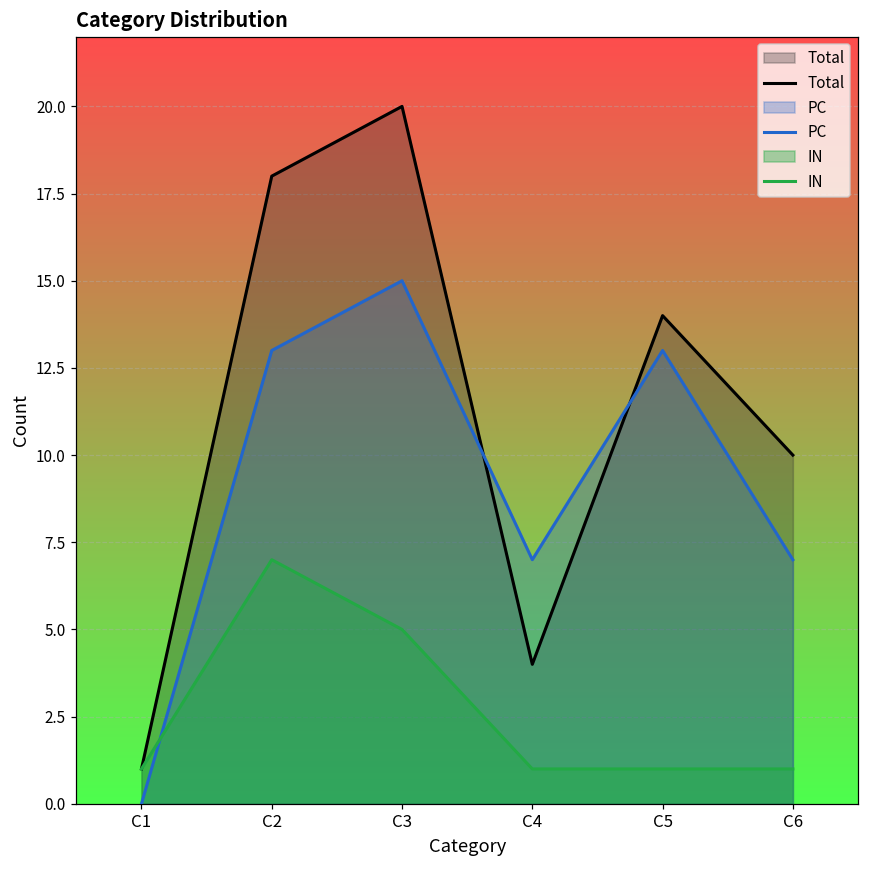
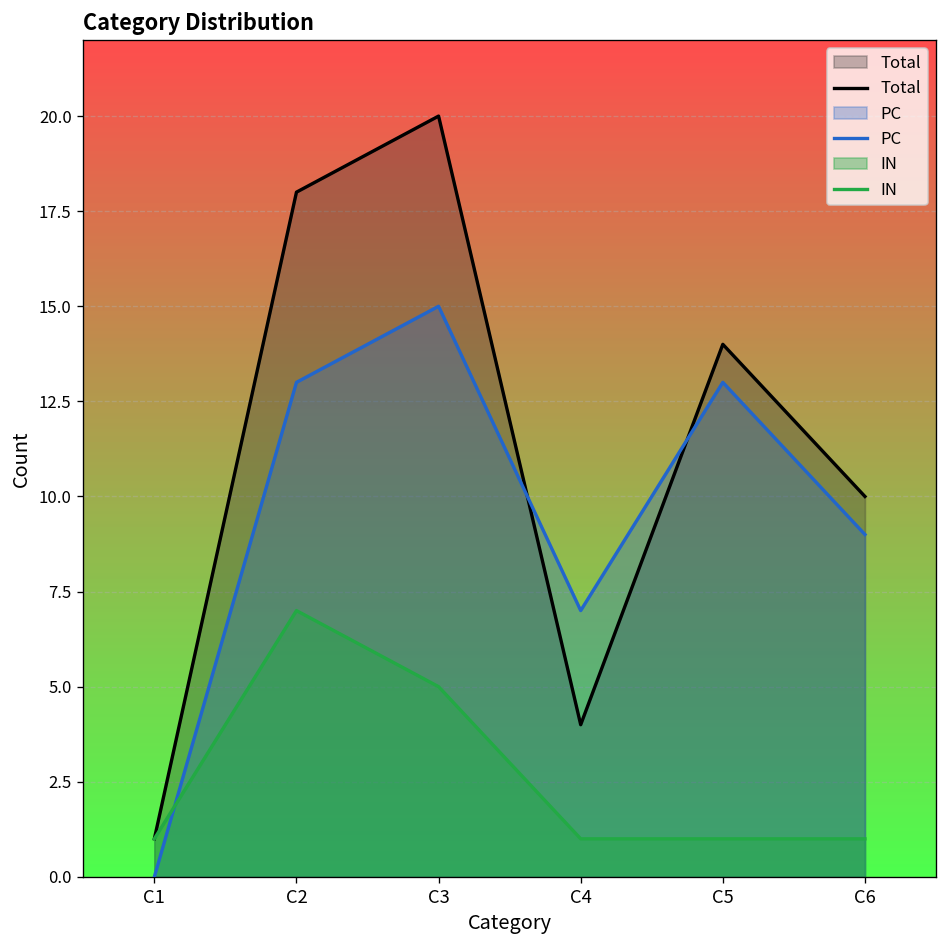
  {
    "PC": {
      "C1": 0,
      "C2": 13,
      "C3": 15,
      "C4": 7,
      "C5": 13,
-     "C6": 7
+     "C6": 9
    },
    "IN": {
      "C2": 7,
      "C3": 5,
      "C4": 1,
      "C5": 1,
      "C6": 1
    }
  }
